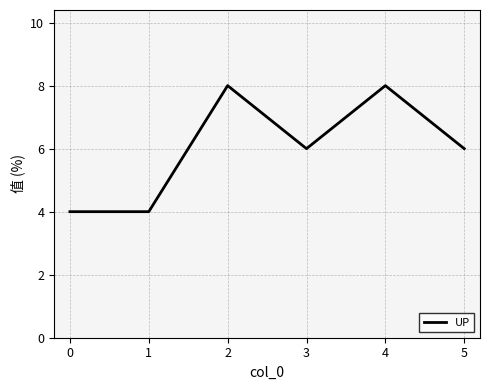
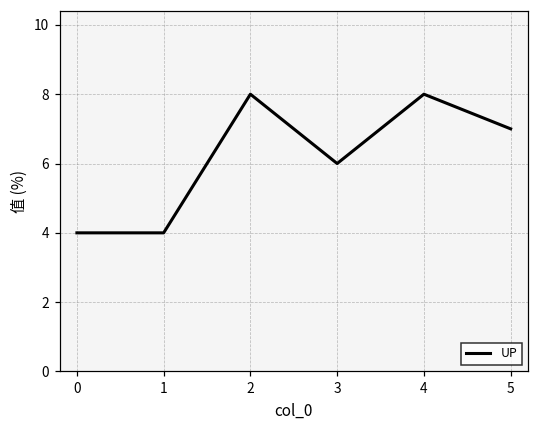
  {
    "0": 4,
    "1": 4,
    "2": 8,
    "3": 6,
    "4": 8,
-   "5": 6
+   "5": 7
  }
